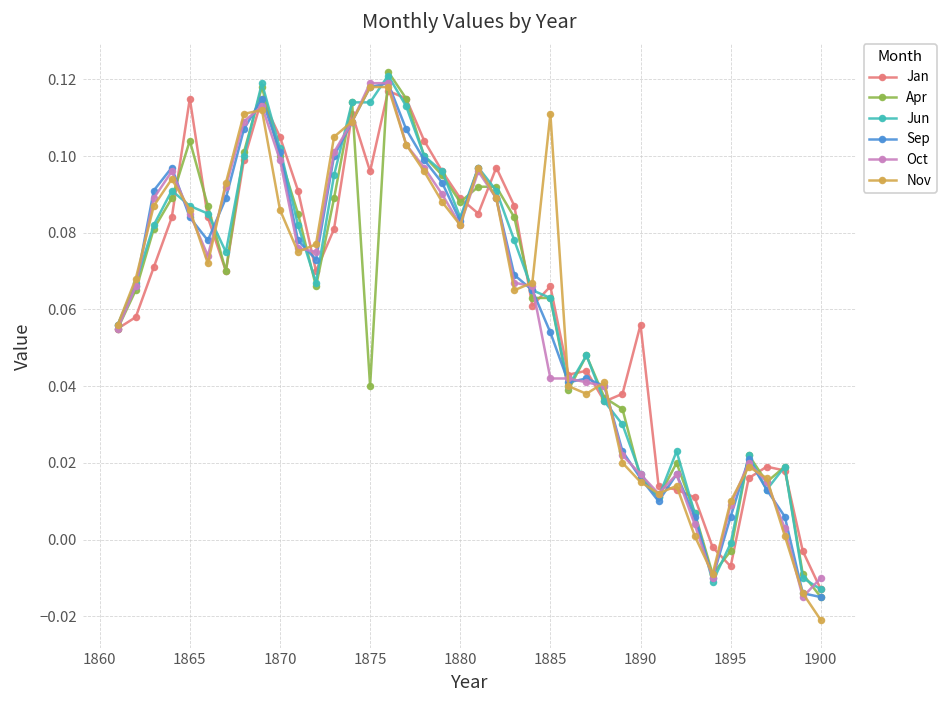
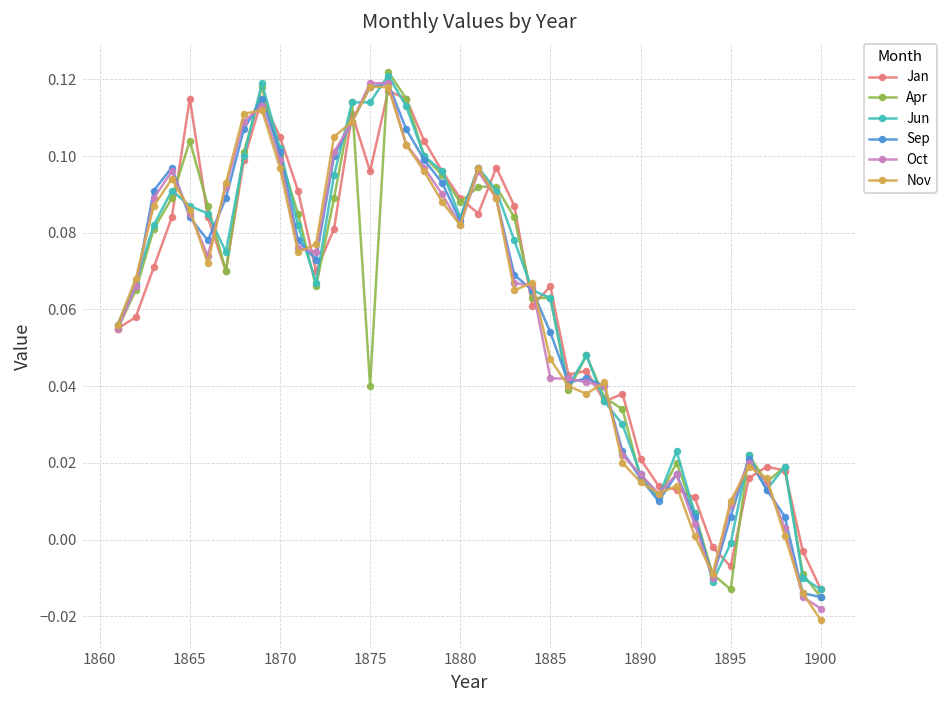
  {
    "Jan": {
      "1865": 0.115,
      "1870": 0.105,
      "1875": 0.096,
      "1880": 0.089,
      "1885": 0.066,
-     "1890": 0.056,
+     "1890": 0.021,
      "1895": -0.007
    },
    "Apr": {
      "1865": 0.104,
      "1870": 0.100,
      "1875": 0.040,
      "1880": 0.088,
-     "1895": -0.003
+     "1895": -0.013
    },
    "Oct": {
      "1865": 0.085,
      "1870": 0.099,
      "1875": 0.119,
      "1885": 0.042,
      "1895": 0.009,
-     "1900": -0.010
+     "1900": -0.018
    },
    "Nov": {
      "1865": 0.086,
-     "1870": 0.086,
-     "1885": 0.111,
+     "1870": 0.097,
+     "1885": 0.047,
      "1890": 0.015,
      "1895": 0.010,
      "1900": -0.021
    }
  }
